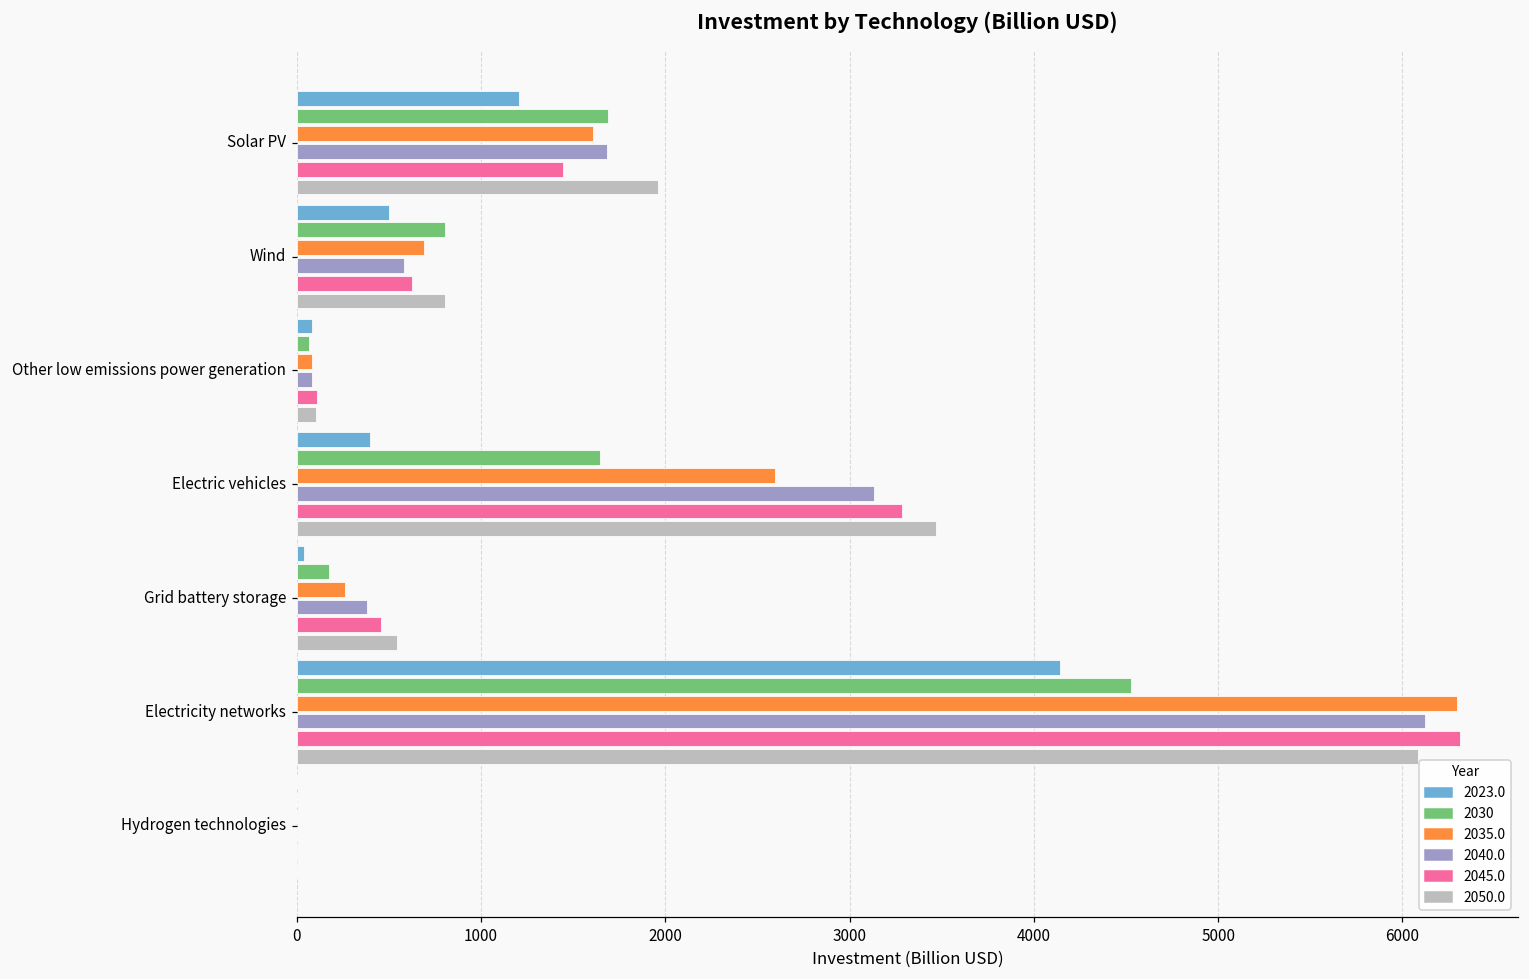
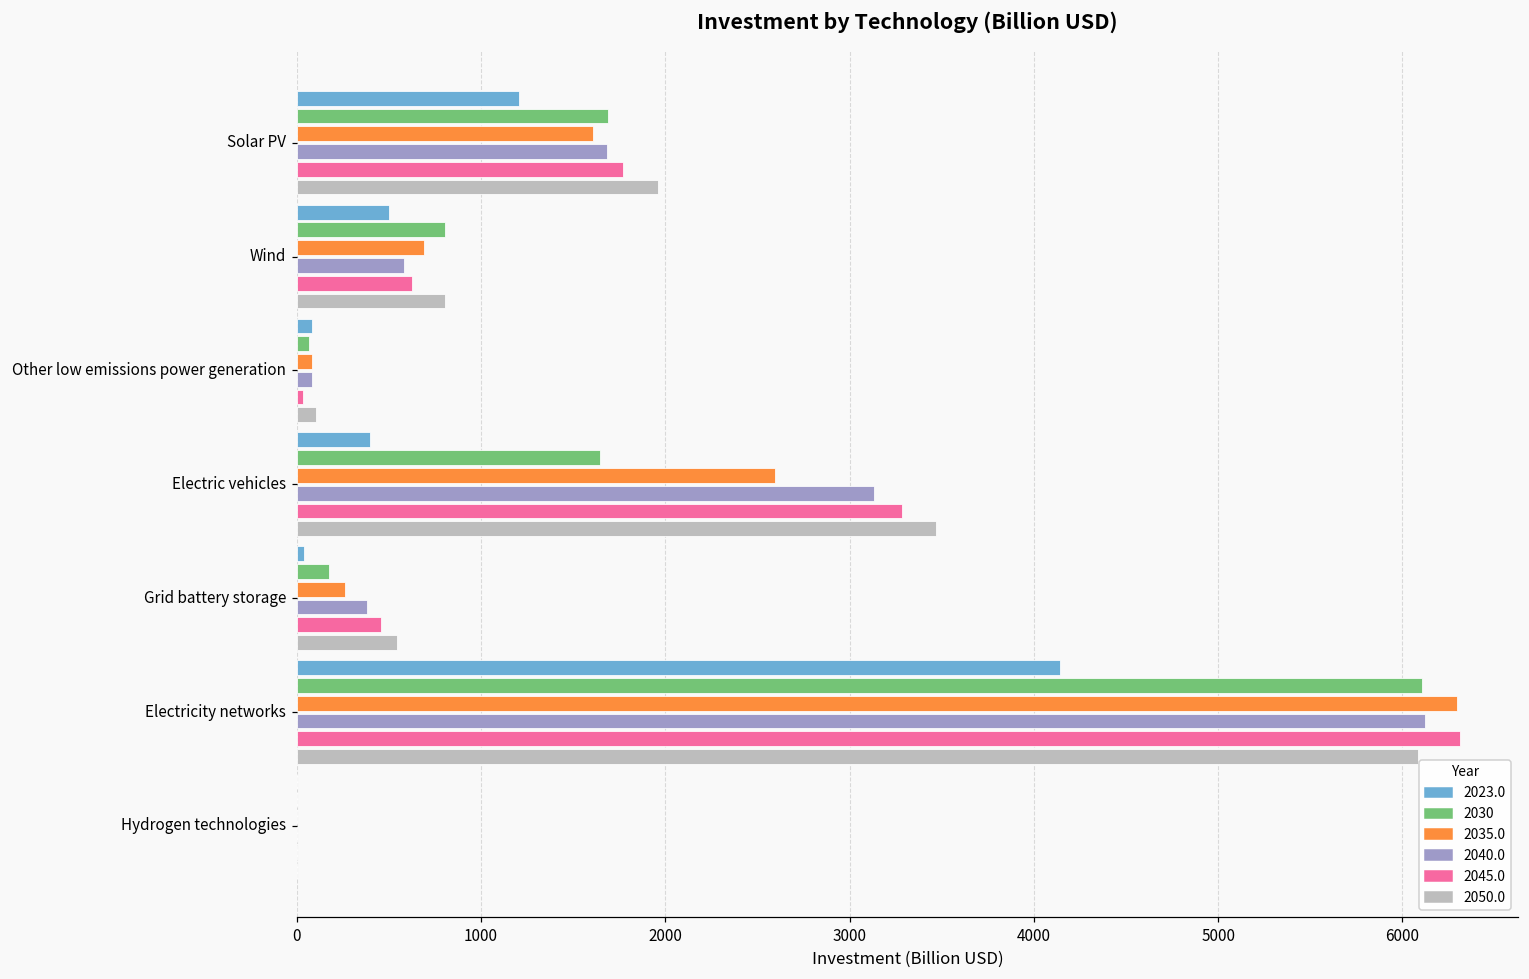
  {
    "2030": {
      "Solar PV": 1690,
      "Wind": 800,
      "Other low emissions power generation": 70,
      "Electric vehicles": 1640,
      "Grid battery storage": 180,
-     "Electricity networks": 4530
+     "Electricity networks": 6100
    },
    "2035.0": {
      "Solar PV": 1610,
      "Wind": 690,
      "Other low emissions power generation": 80,
      "Electric vehicles": 2590,
      "Grid battery storage": 260,
      "Electricity networks": 6300
    },
    "2045.0": {
-     "Solar PV": 1450,
+     "Solar PV": 1770,
      "Wind": 630,
-     "Other low emissions power generation": 110,
+     "Other low emissions power generation": 40,
      "Electric vehicles": 3290,
      "Grid battery storage": 450,
      "Electricity networks": 6310
    }
  }
